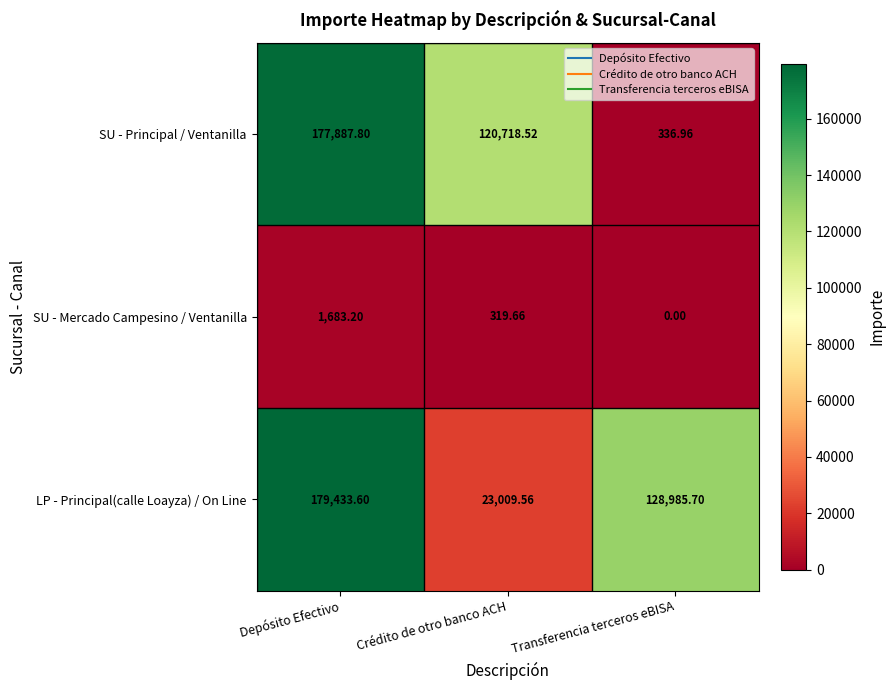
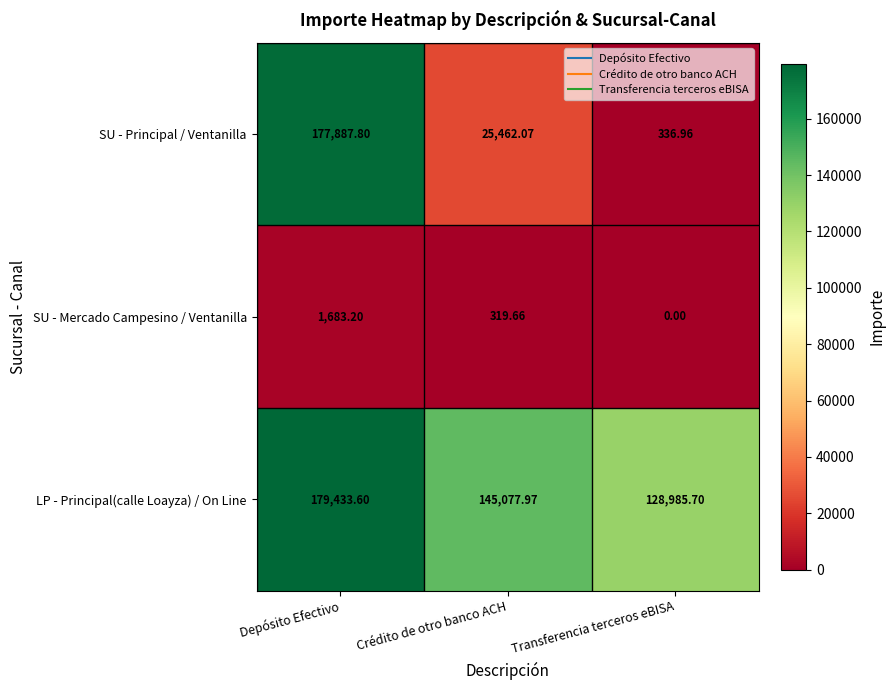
  {
    "SU - Principal / Ventanilla": {
      "Depósito Efectivo": "177,887.80",
-     "Crédito de otro banco ACH": "120,718.52",
+     "Crédito de otro banco ACH": "25,462.07",
      "Transferencia terceros eBISA": "336.96"
    },
    "SU - Mercado Campesino / Ventanilla": {
      "Depósito Efectivo": "1,683.20",
      "Crédito de otro banco ACH": "319.66",
      "Transferencia terceros eBISA": "0.00"
    },
    "LP - Principal(calle Loayza) / On Line": {
      "Depósito Efectivo": "179,433.60",
-     "Crédito de otro banco ACH": "23,009.56",
+     "Crédito de otro banco ACH": "145,077.97",
      "Transferencia terceros eBISA": "128,985.70"
    }
  }
